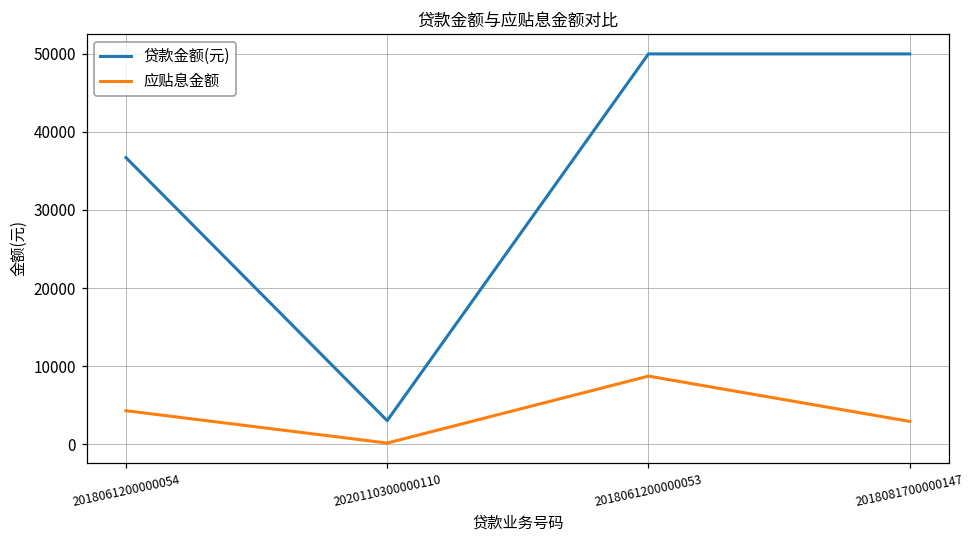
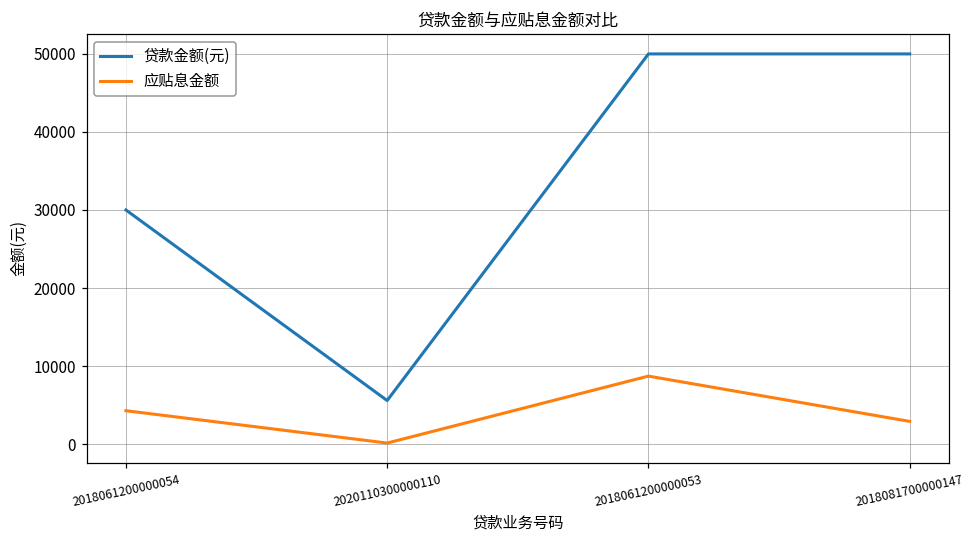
  {
    "贷款金额(元)": {
-     "2018061200000054": 37000,
-     "2020110300000110": 3000,
+     "2018061200000054": 30000,
+     "2020110300000110": 6000,
      "2018061200000053": 50000,
      "2018081700000147": 50000
    },
    "应贴息金额": {
      "2018061200000054": 4000,
      "2020110300000110": 0,
      "2018061200000053": 9000,
      "2018081700000147": 3000
    }
  }
